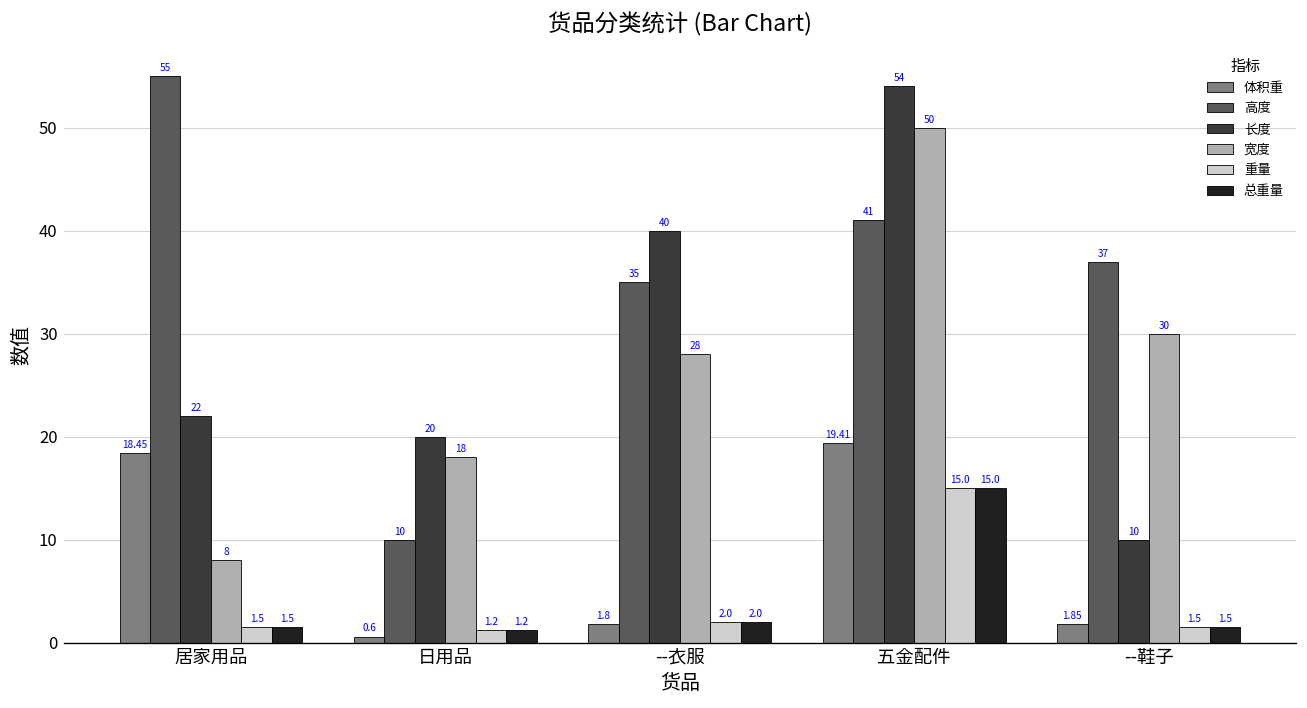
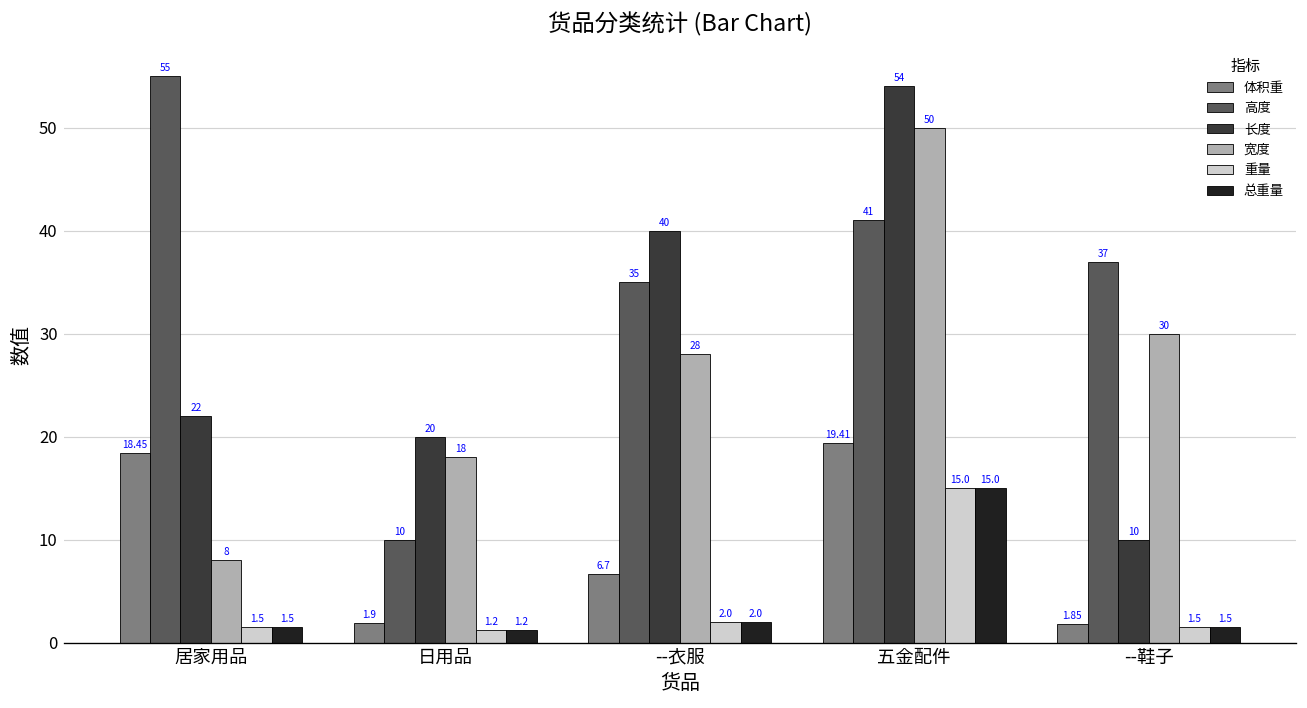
  {
    "体积重": {
      "居家用品": 18.45,
-     "日用品": 0.6,
-     "--衣服": 1.8,
+     "日用品": 1.9,
+     "--衣服": 6.7,
      "五金配件": 19.41,
      "--鞋子": 1.85
    }
  }
